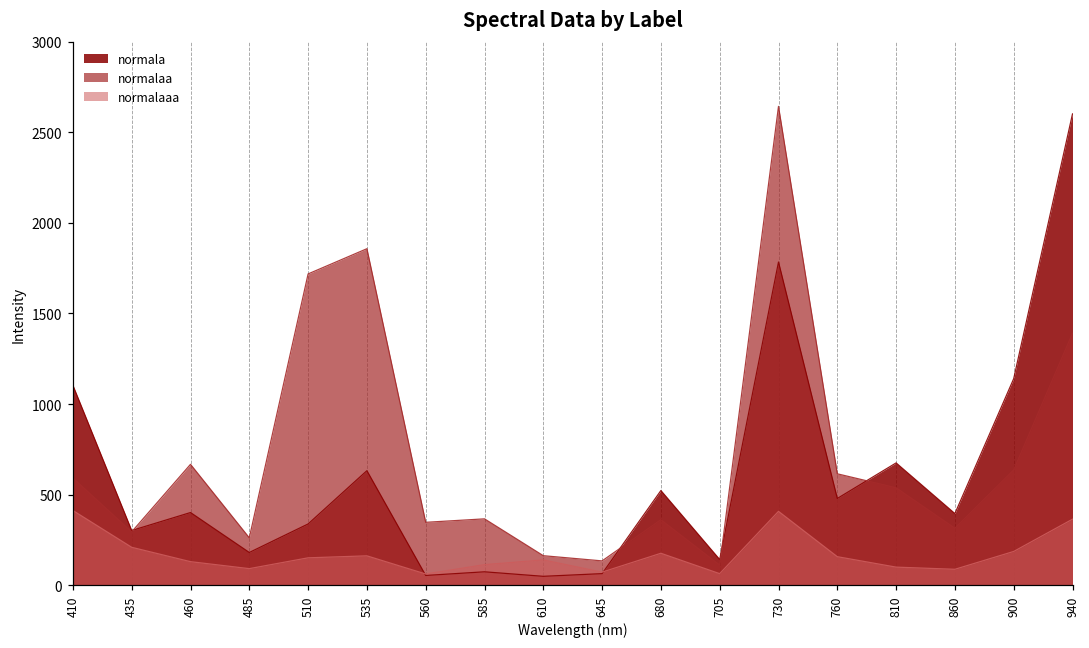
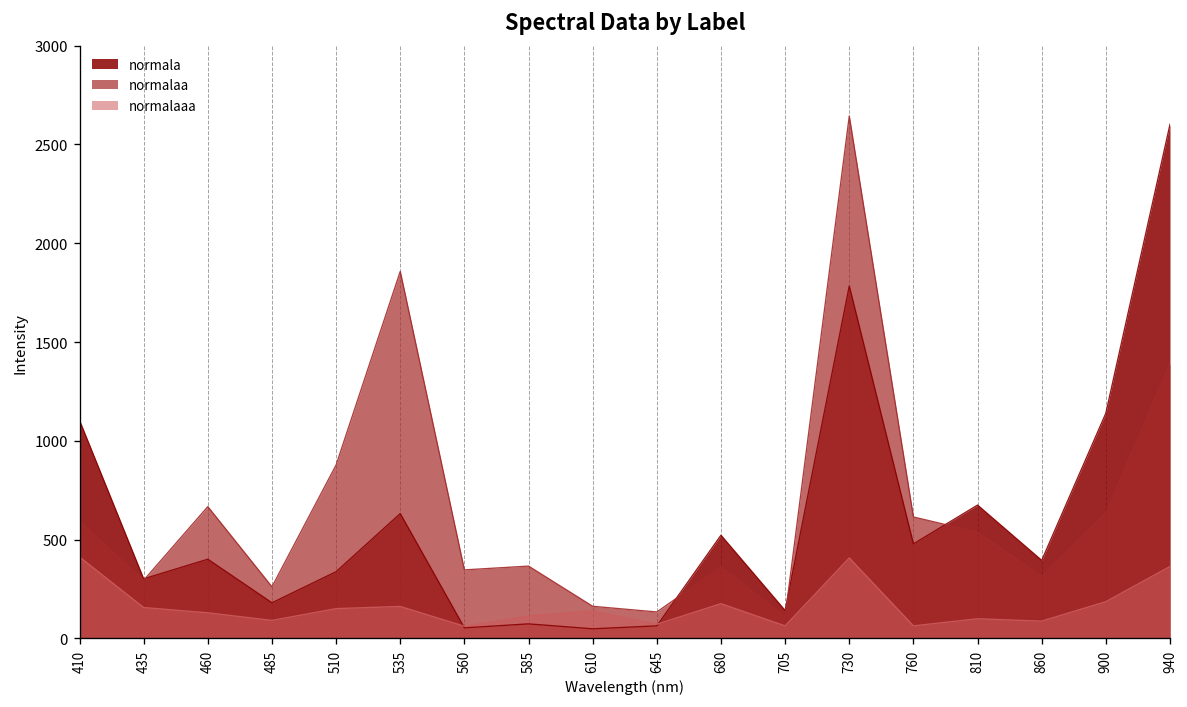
  {
    "normala": {
      "410": 1100,
      "460": 400,
      "485": 180,
      "510": 340,
      "535": 630,
      "585": 70,
      "610": 50,
      "680": 520,
      "705": 140,
      "730": 1780,
      "760": 480,
      "810": 670,
      "860": 390,
      "900": 1140,
      "940": 2600
    },
    "normalaa": {
      "410": 590,
      "460": 670,
      "485": 260,
-     "510": 1720,
+     "510": 880,
      "535": 1860,
      "560": 350,
      "585": 370,
      "610": 160,
      "645": 130,
      "680": 360,
      "705": 110,
      "730": 2640,
      "760": 610,
      "810": 540,
      "860": 310,
      "900": 640,
      "940": 1390
    },
    "normalaaa": {
      "410": 410,
-     "435": 210,
+     "435": 160,
      "460": 130,
      "485": 90,
      "510": 150,
      "535": 160,
      "585": 110,
      "610": 140,
      "680": 180,
      "705": 60,
      "730": 410,
-     "760": 160,
+     "760": 60,
      "810": 100,
      "860": 90,
      "900": 190,
      "940": 360
    }
  }
